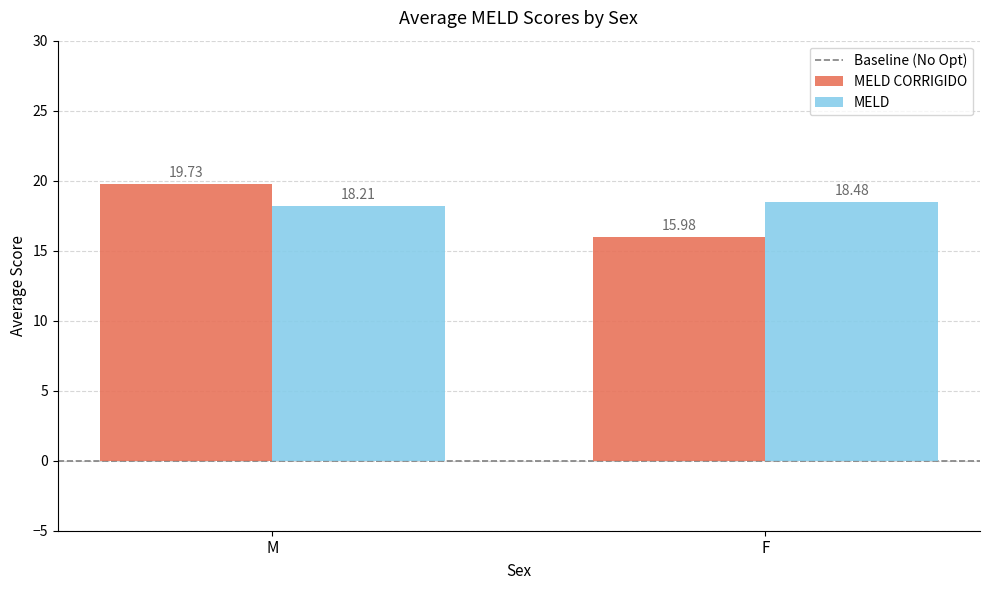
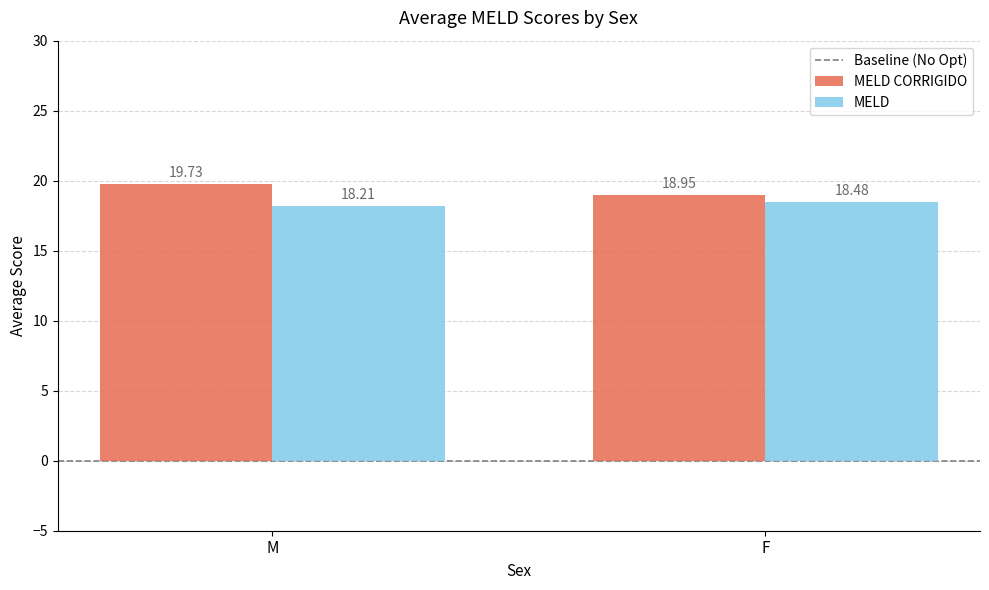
  {
    "MELD CORRIGIDO": {
      "M": 19.73,
-     "F": 15.98
+     "F": 18.95
    },
    "MELD": {
      "M": 18.21,
      "F": 18.48
    }
  }
